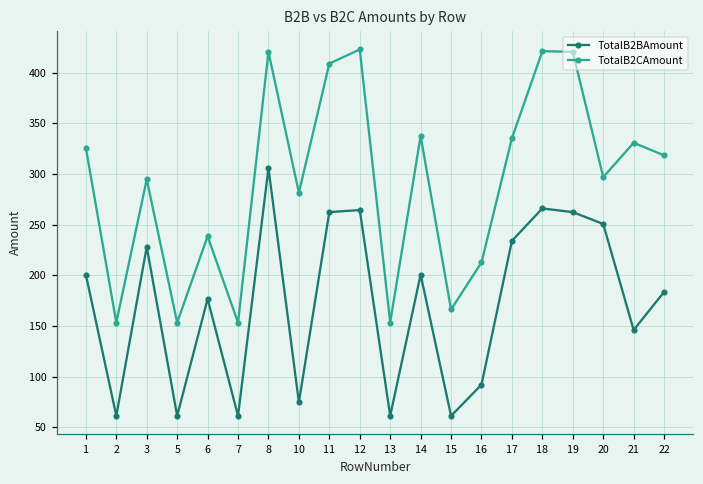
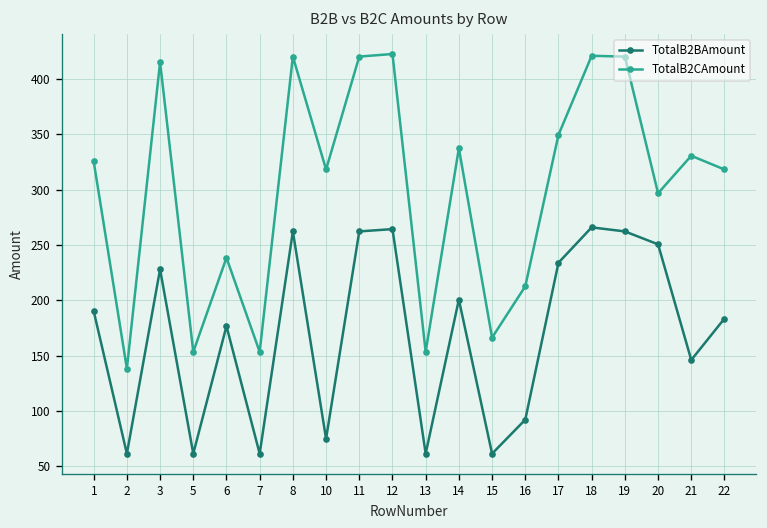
  {
    "TotalB2BAmount": {
-     "1": 200,
+     "1": 190,
      "2": 60,
      "3": 230,
      "5": 60,
      "6": 180,
      "7": 60,
-     "8": 310,
+     "8": 260,
      "10": 70,
      "11": 260,
      "12": 260,
      "13": 60,
      "14": 200,
      "15": 60,
      "16": 90,
      "17": 230,
      "18": 270,
      "19": 260,
      "20": 250,
      "21": 150,
      "22": 180
    },
    "TotalB2CAmount": {
      "1": 330,
-     "2": 150,
-     "3": 290,
+     "2": 140,
+     "3": 420,
      "5": 150,
      "6": 240,
      "7": 150,
      "8": 420,
-     "10": 280,
-     "11": 410,
+     "10": 320,
+     "11": 420,
      "12": 420,
      "13": 150,
      "14": 340,
      "15": 170,
      "16": 210,
-     "17": 340,
+     "17": 350,
      "18": 420,
      "20": 300,
      "21": 330,
      "22": 320
    }
  }
